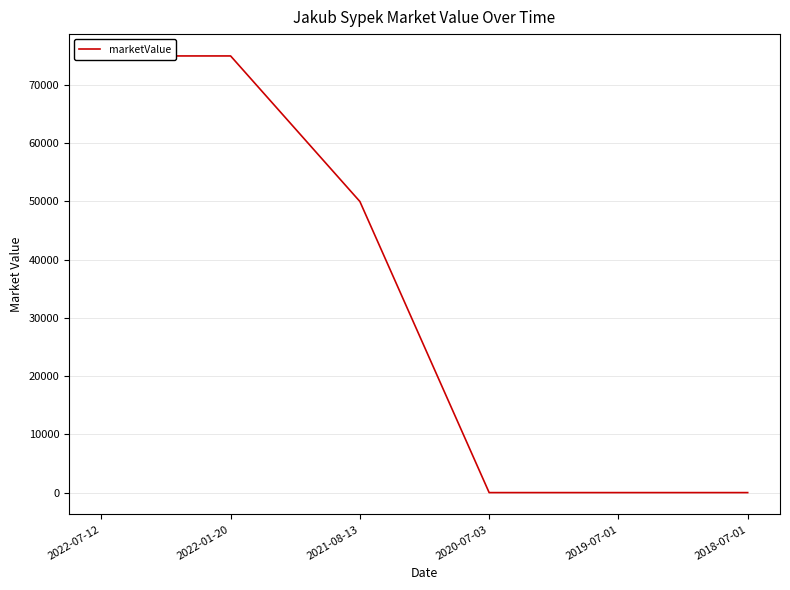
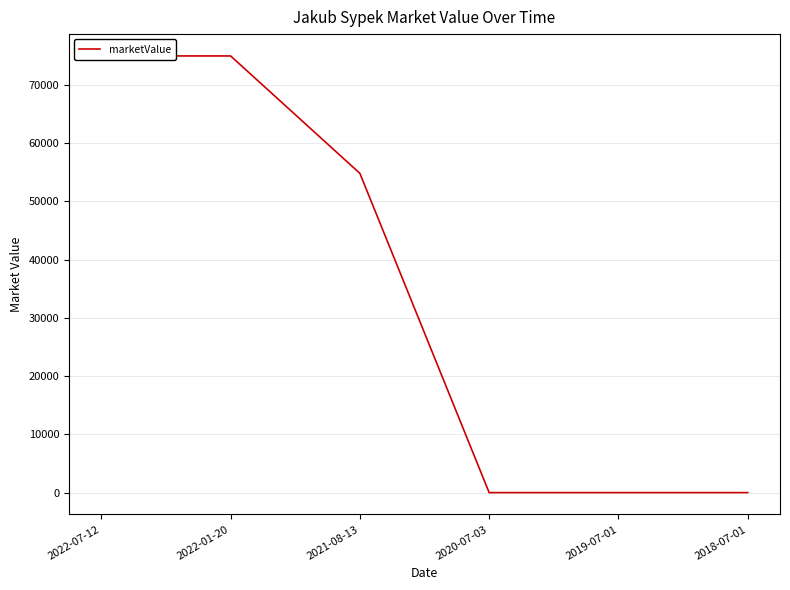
  {
    "2022-01-20": 75000,
-   "2021-08-13": 50000,
+   "2021-08-13": 55000,
    "2020-07-03": 0,
    "2019-07-01": 0,
    "2018-07-01": 0
  }
